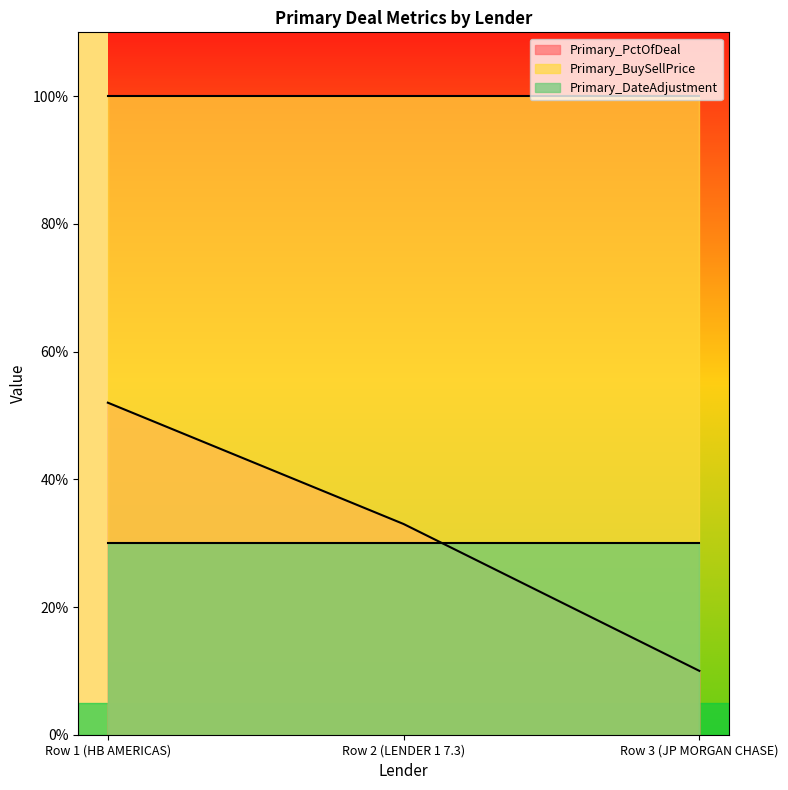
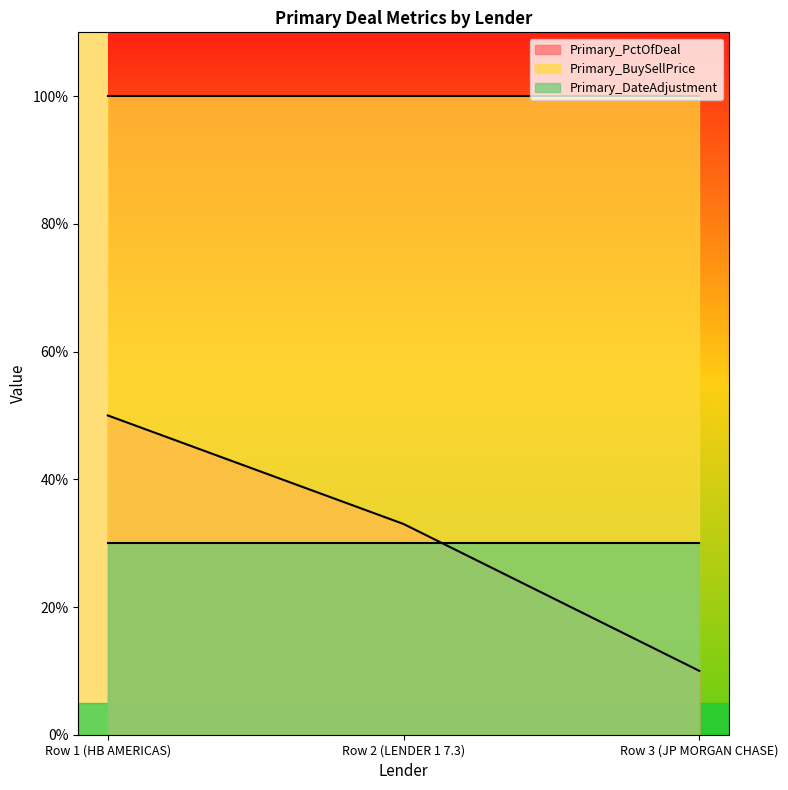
  {
    "Primary_PctOfDeal": {
-     "Row 1 (HB AMERICAS)": "52%",
+     "Row 1 (HB AMERICAS)": "50%",
      "Row 2 (LENDER 1 7.3)": "33%",
      "Row 3 (JP MORGAN CHASE)": "10%"
    },
    "Primary_BuySellPrice": {
      "Row 1 (HB AMERICAS)": "100%",
      "Row 2 (LENDER 1 7.3)": "100%"
    },
    "Primary_DateAdjustment": {
      "Row 1 (HB AMERICAS)": "30%",
      "Row 2 (LENDER 1 7.3)": "30%",
      "Row 3 (JP MORGAN CHASE)": "30%"
    }
  }
